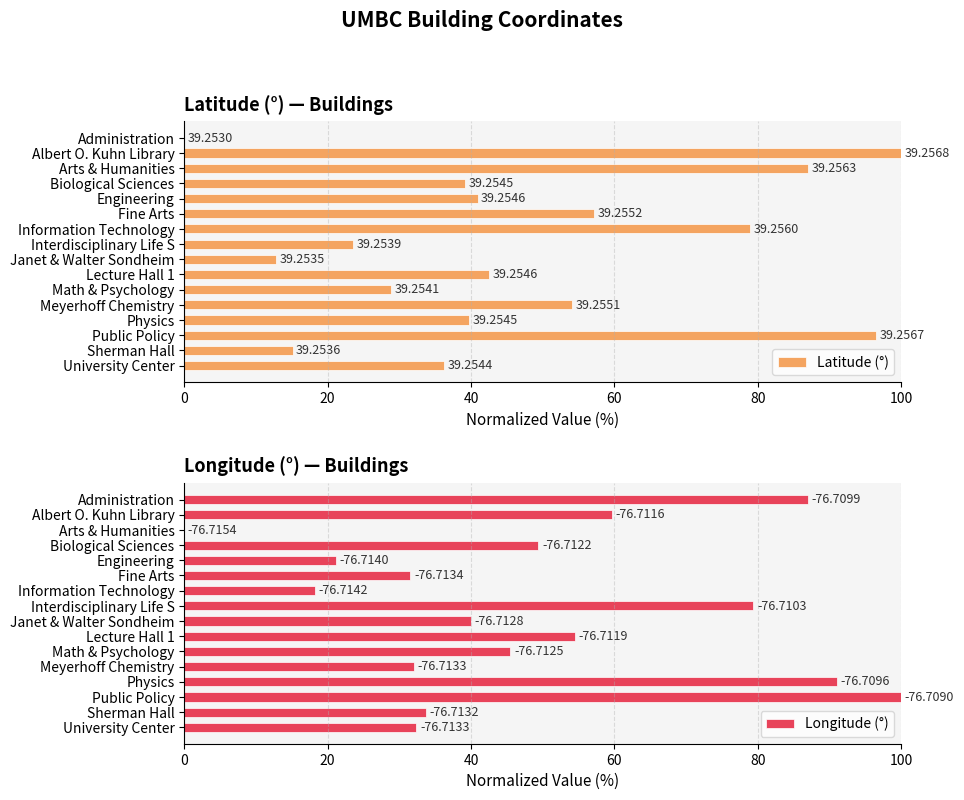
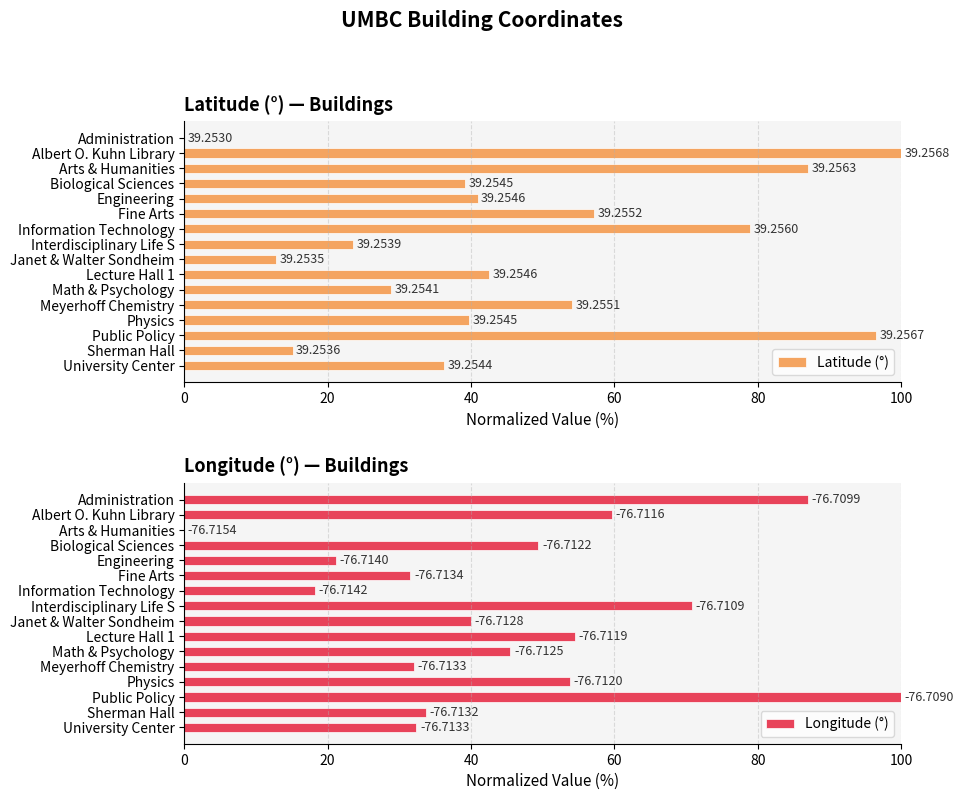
  {
    "Longitude (°) — Buildings": {
-     "Interdisciplinary Life S": -76.7103,
-     "Physics": -76.7096
+     "Interdisciplinary Life S": -76.7109,
+     "Physics": -76.7120
    }
  }
